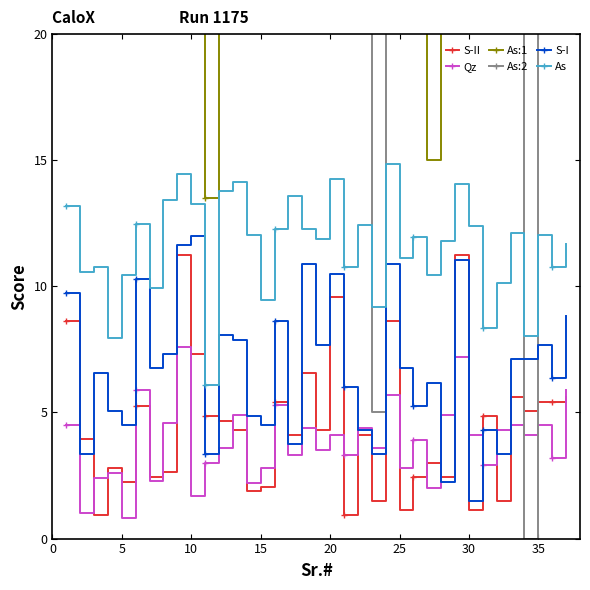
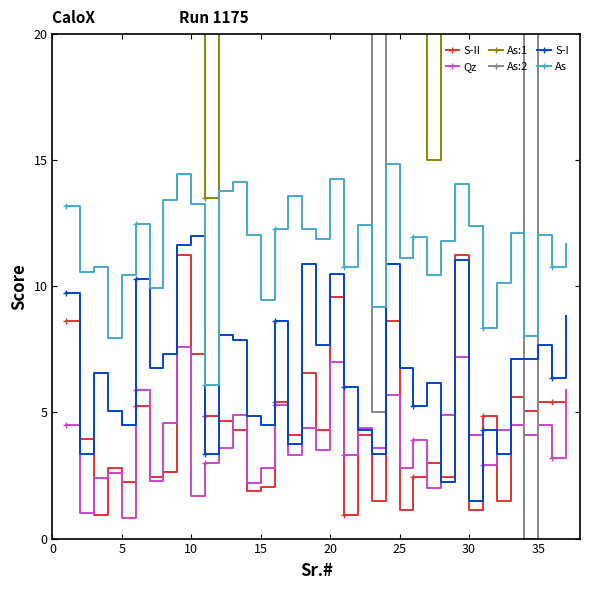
  {
    "S-II": {
      "5": 2.3,
      "10": 7.3,
      "15": 2.1,
      "20": 9.6,
      "25": 1.1,
      "30": 1.1,
      "35": 5.4
    },
    "Qz": {
      "5": 0.8,
      "10": 1.7,
      "15": 2.8,
-     "20": 4.1,
+     "20": 7.0,
      "25": 2.8,
      "30": 4.1,
      "35": 4.5
    },
    "S-I": {
      "5": 4.5,
      "10": 12.0,
      "15": 4.5,
      "20": 10.5,
      "25": 6.8,
      "30": 1.5,
      "35": 7.7
    },
    "As": {
      "5": 10.5,
      "10": 13.3,
      "15": 9.5,
      "20": 14.3,
      "25": 11.1,
      "30": 12.4,
      "35": 12.1
    }
  }
